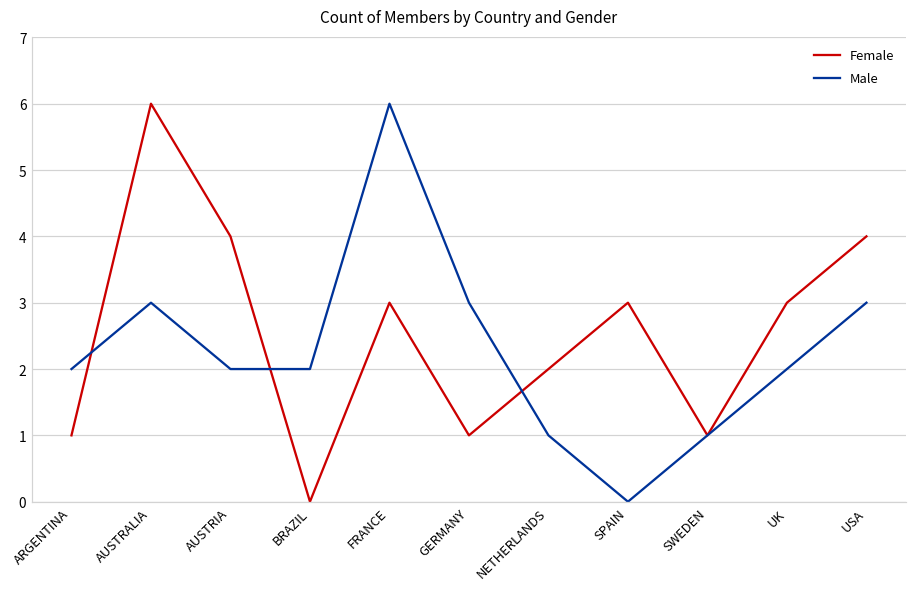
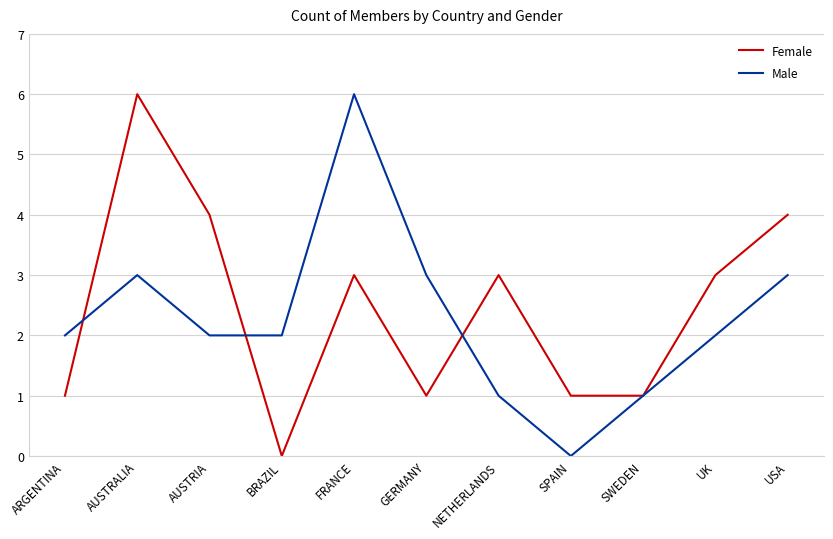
  {
    "Female": {
      "ARGENTINA": 1,
      "AUSTRALIA": 6,
      "AUSTRIA": 4,
      "BRAZIL": 0,
      "FRANCE": 3,
      "GERMANY": 1,
-     "NETHERLANDS": 2,
-     "SPAIN": 3,
+     "NETHERLANDS": 3,
+     "SPAIN": 1,
      "UK": 3,
      "USA": 4
    },
    "Male": {
      "ARGENTINA": 2,
      "AUSTRALIA": 3,
      "AUSTRIA": 2,
      "BRAZIL": 2,
      "FRANCE": 6,
      "GERMANY": 3,
      "NETHERLANDS": 1,
      "SPAIN": 0,
      "UK": 2,
      "USA": 3
    }
  }
